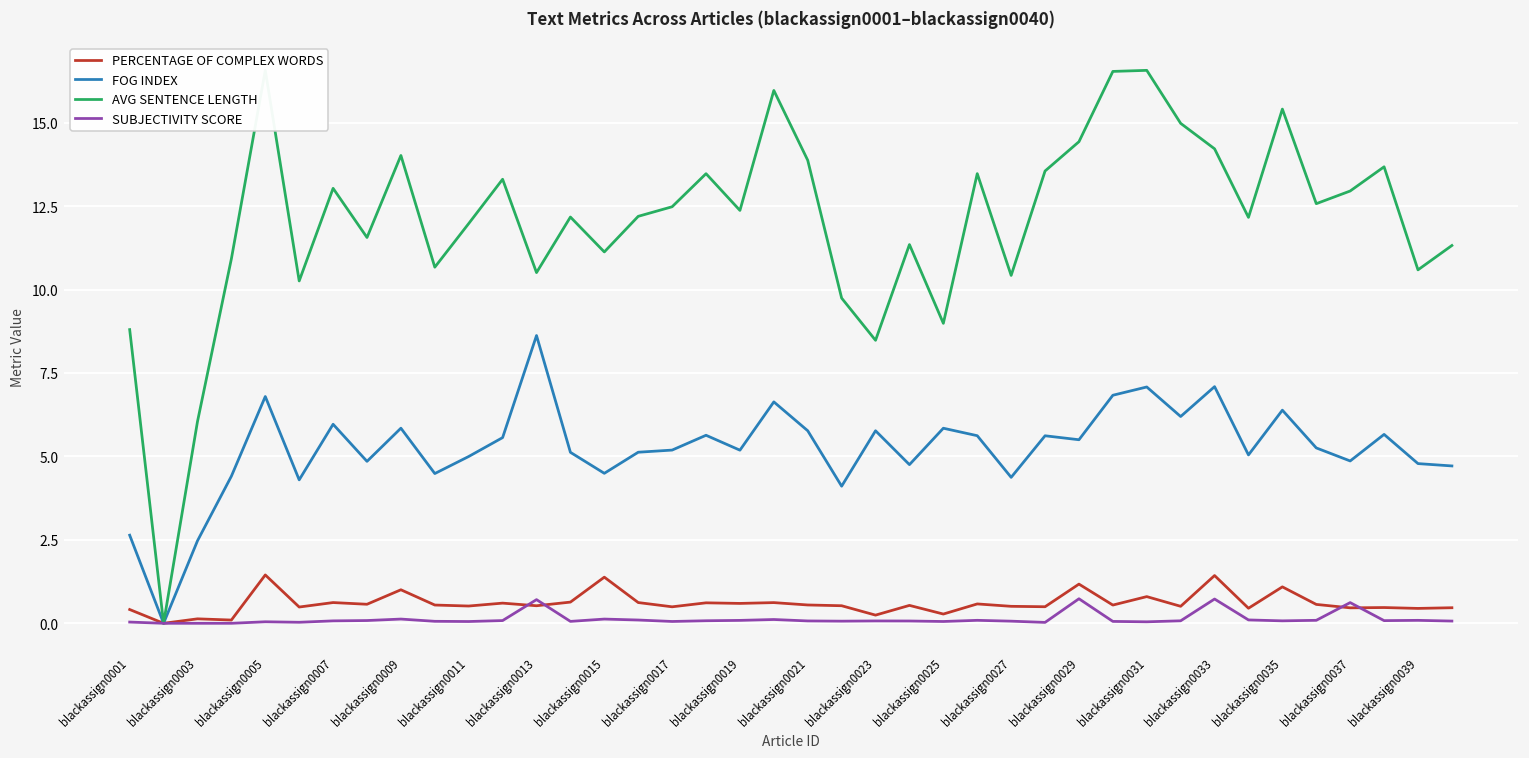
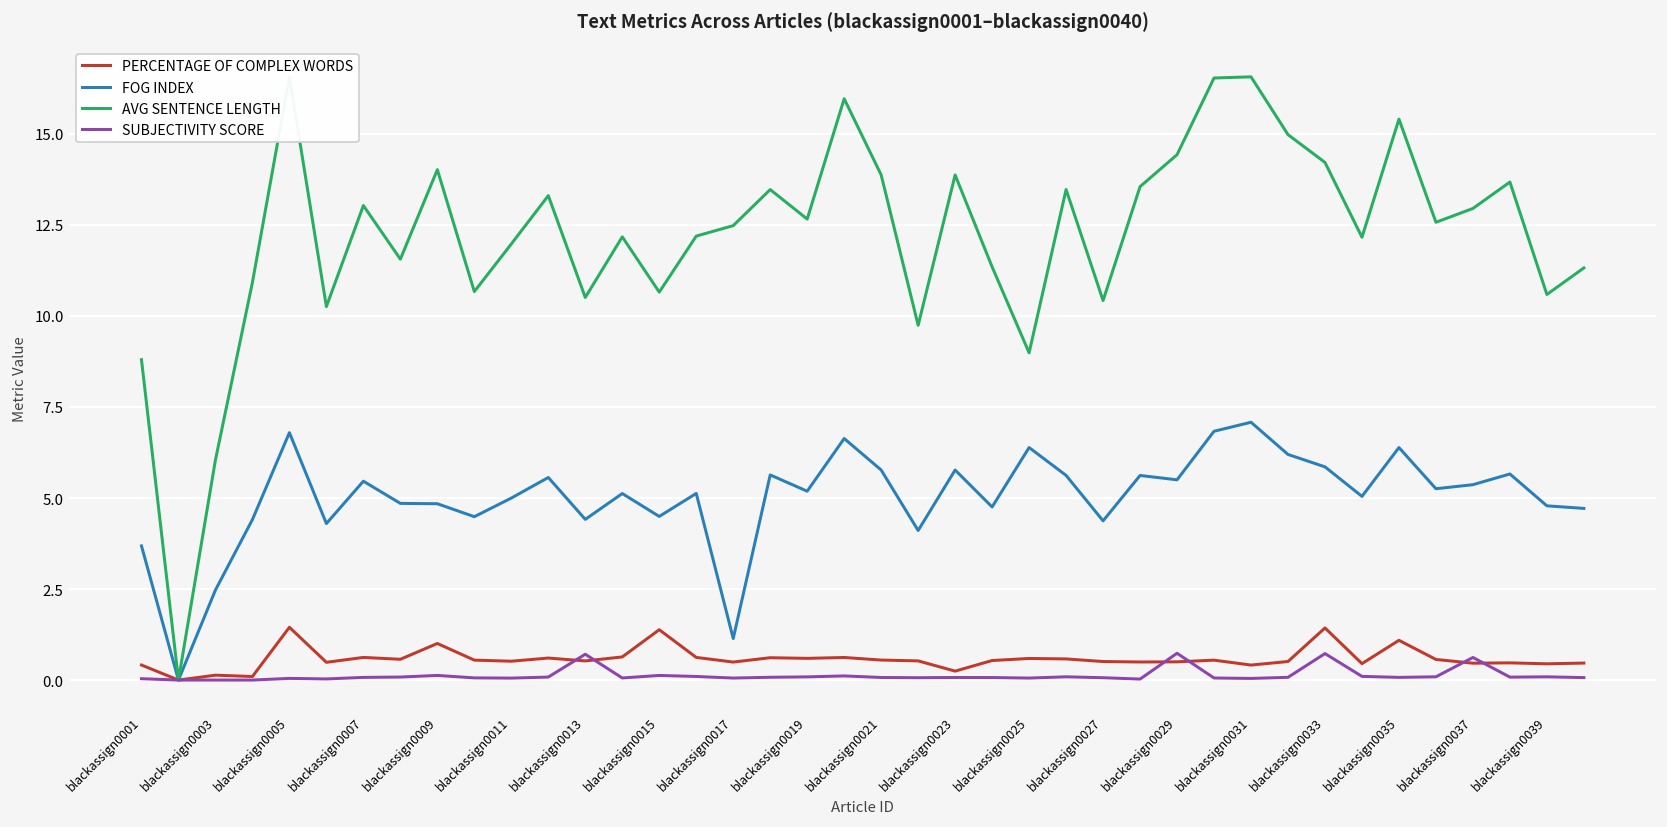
  {
    "PERCENTAGE OF COMPLEX WORDS": {
      "blackassign0001": 0.4,
      "blackassign0003": 0.1,
      "blackassign0005": 1.4,
      "blackassign0007": 0.6,
      "blackassign0009": 1.0,
      "blackassign0011": 0.5,
      "blackassign0013": 0.5,
      "blackassign0015": 1.4,
      "blackassign0017": 0.5,
      "blackassign0019": 0.6,
      "blackassign0021": 0.5,
      "blackassign0023": 0.2,
-     "blackassign0025": 0.3,
+     "blackassign0025": 0.6,
      "blackassign0027": 0.5,
-     "blackassign0029": 1.2,
-     "blackassign0031": 0.8,
+     "blackassign0029": 0.5,
+     "blackassign0031": 0.4,
      "blackassign0033": 1.4,
      "blackassign0035": 1.1,
      "blackassign0037": 0.5,
      "blackassign0039": 0.4
    },
    "FOG INDEX": {
-     "blackassign0001": 2.6,
+     "blackassign0001": 3.7,
      "blackassign0003": 2.5,
      "blackassign0005": 6.8,
-     "blackassign0007": 6.0,
-     "blackassign0009": 5.8,
+     "blackassign0007": 5.5,
+     "blackassign0009": 4.8,
      "blackassign0011": 5.0,
-     "blackassign0013": 8.6,
+     "blackassign0013": 4.4,
      "blackassign0015": 4.5,
-     "blackassign0017": 5.2,
+     "blackassign0017": 1.1,
      "blackassign0019": 5.2,
      "blackassign0021": 5.8,
      "blackassign0023": 5.8,
-     "blackassign0025": 5.8,
+     "blackassign0025": 6.4,
      "blackassign0027": 4.4,
      "blackassign0029": 5.5,
      "blackassign0031": 7.1,
-     "blackassign0033": 7.1,
+     "blackassign0033": 5.9,
      "blackassign0035": 6.4,
-     "blackassign0037": 4.9,
+     "blackassign0037": 5.4,
      "blackassign0039": 4.8
    },
    "AVG SENTENCE LENGTH": {
      "blackassign0001": 8.8,
      "blackassign0003": 6.0,
      "blackassign0007": 13.0,
      "blackassign0009": 14.0,
      "blackassign0011": 12.0,
      "blackassign0013": 10.5,
-     "blackassign0015": 11.1,
+     "blackassign0015": 10.7,
      "blackassign0017": 12.5,
-     "blackassign0019": 12.4,
+     "blackassign0019": 12.7,
      "blackassign0021": 13.9,
-     "blackassign0023": 8.5,
+     "blackassign0023": 13.9,
      "blackassign0025": 9.0,
      "blackassign0027": 10.4,
      "blackassign0029": 14.4,
      "blackassign0031": 16.6,
      "blackassign0033": 14.2,
      "blackassign0035": 15.4,
      "blackassign0037": 13.0,
      "blackassign0039": 10.6
    },
    "SUBJECTIVITY SCORE": {
      "blackassign0001": 0.0,
      "blackassign0003": 0.0,
      "blackassign0005": 0.0,
      "blackassign0007": 0.1,
      "blackassign0009": 0.1,
      "blackassign0011": 0.1,
      "blackassign0013": 0.7,
      "blackassign0015": 0.1,
      "blackassign0017": 0.1,
      "blackassign0019": 0.1,
      "blackassign0021": 0.1,
      "blackassign0023": 0.1,
      "blackassign0025": 0.1,
      "blackassign0027": 0.1,
      "blackassign0029": 0.7,
      "blackassign0031": 0.0,
      "blackassign0033": 0.7,
      "blackassign0035": 0.1,
      "blackassign0037": 0.6,
      "blackassign0039": 0.1
    }
  }
